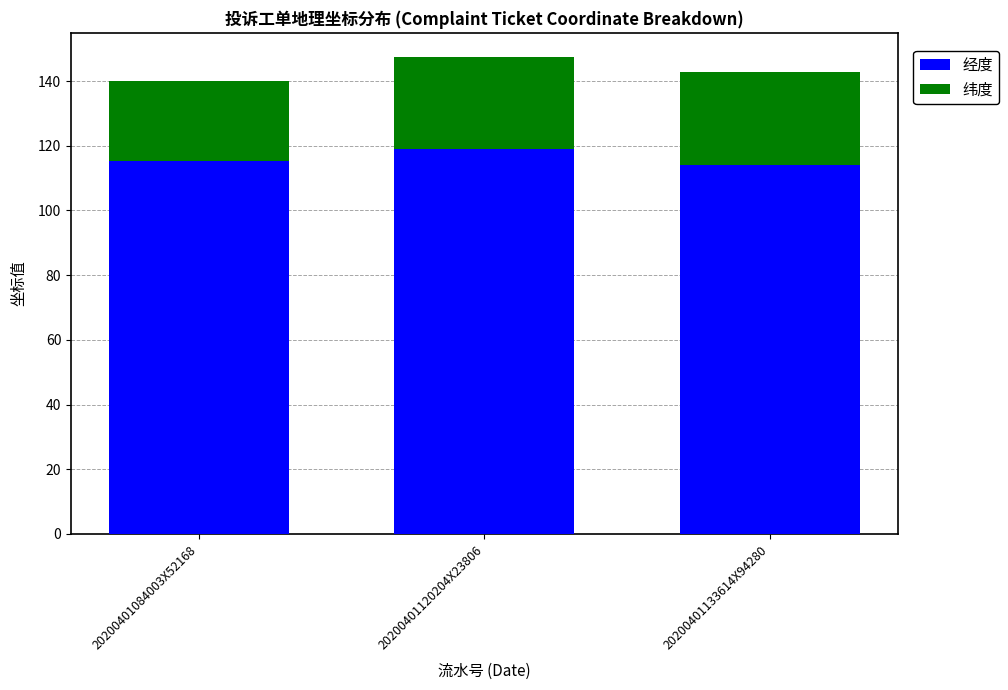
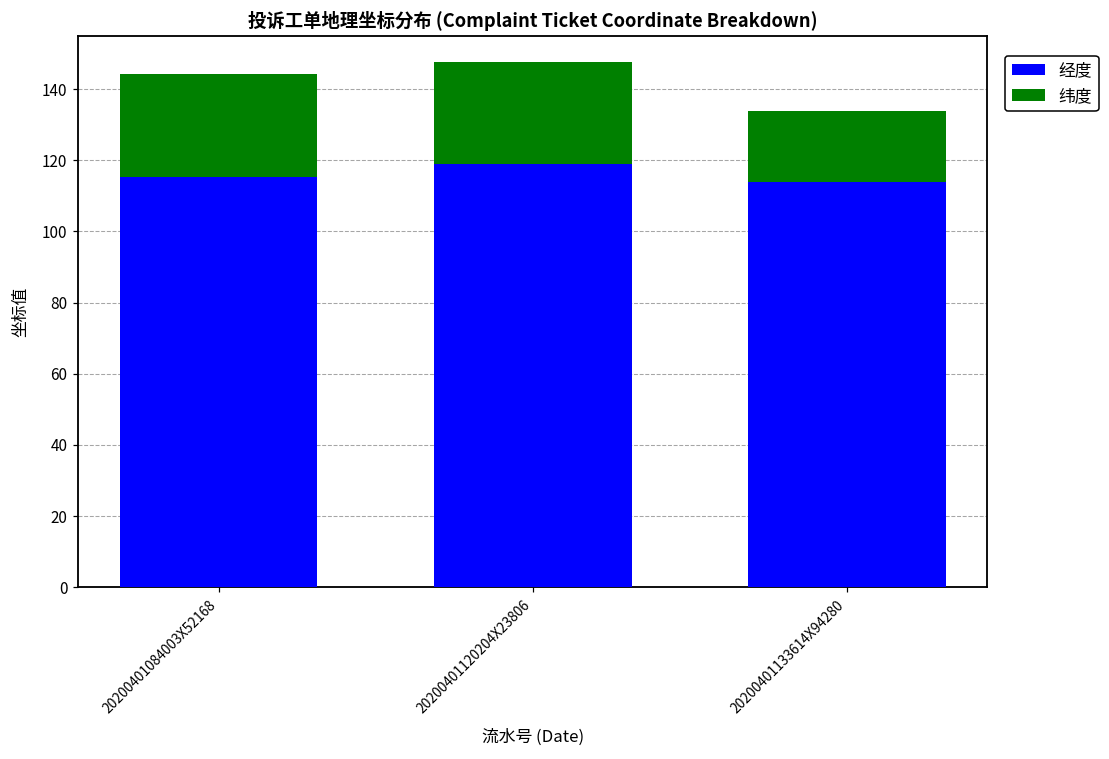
  {
    "经度": {
      "20200401084003X52168": 115,
      "20200401120204X23806": 119,
      "20200401133614X94280": 114
    },
    "纬度": {
-     "20200401084003X52168": 25,
+     "20200401084003X52168": 29,
      "20200401120204X23806": 29,
-     "20200401133614X94280": 29
+     "20200401133614X94280": 20
    }
  }
